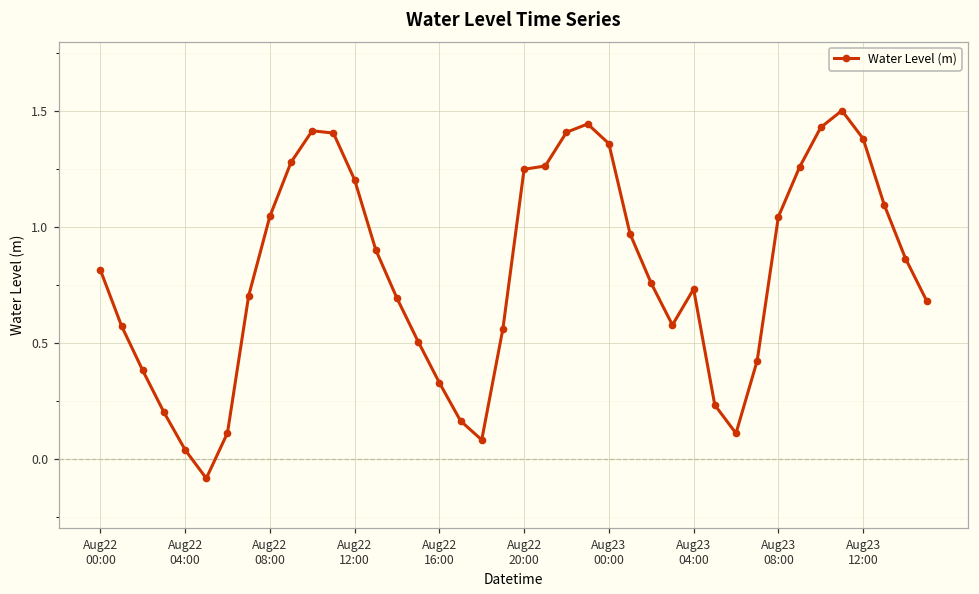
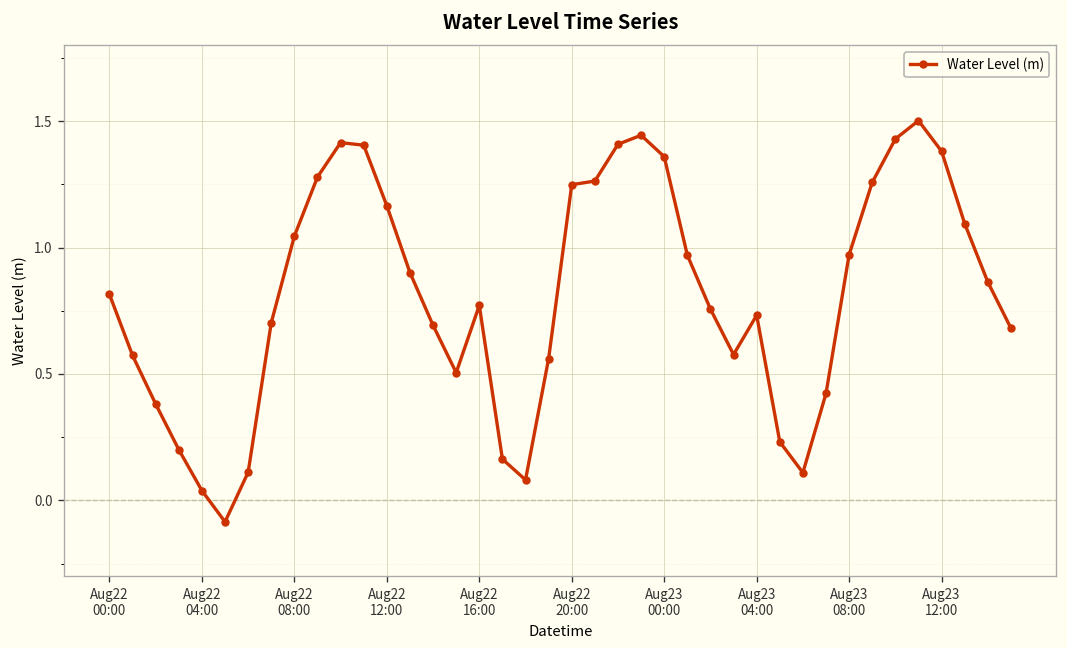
  {
    "Aug22 00:00": 0.81,
    "Aug22 04:00": 0.04,
    "Aug22 08:00": 1.05,
-   "Aug22 12:00": 1.20,
-   "Aug22 16:00": 0.33,
+   "Aug22 12:00": 1.17,
+   "Aug22 16:00": 0.77,
    "Aug22 20:00": 1.25,
    "Aug23 00:00": 1.36,
    "Aug23 04:00": 0.73,
-   "Aug23 08:00": 1.04,
+   "Aug23 08:00": 0.97,
    "Aug23 12:00": 1.38
  }
